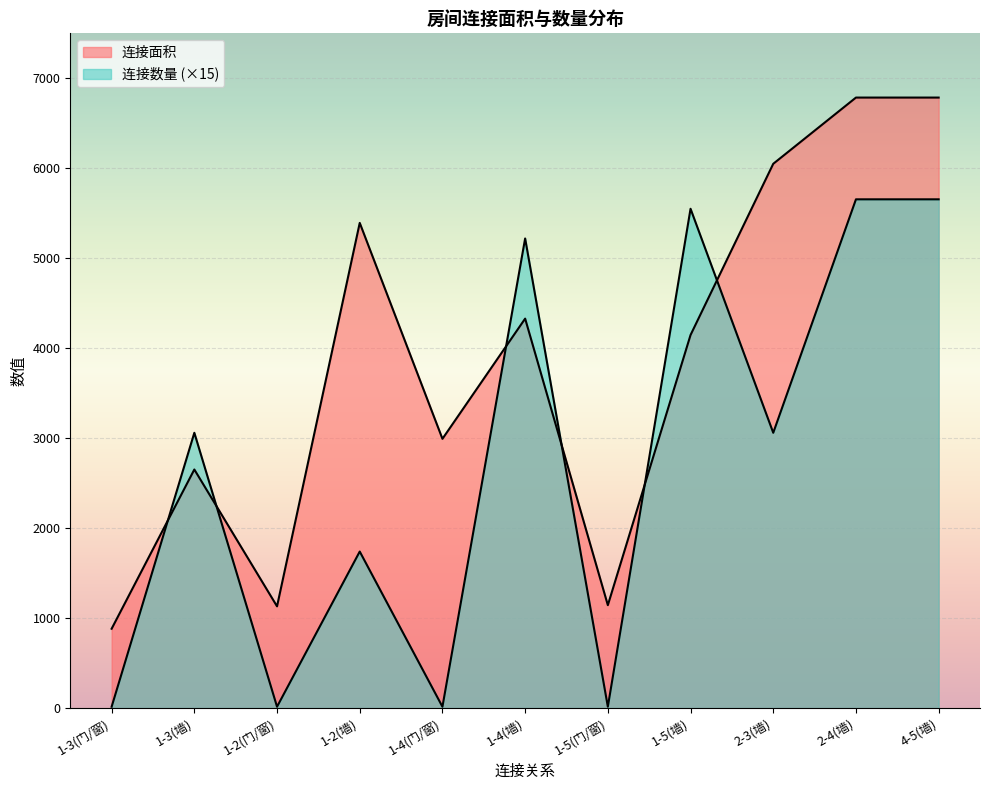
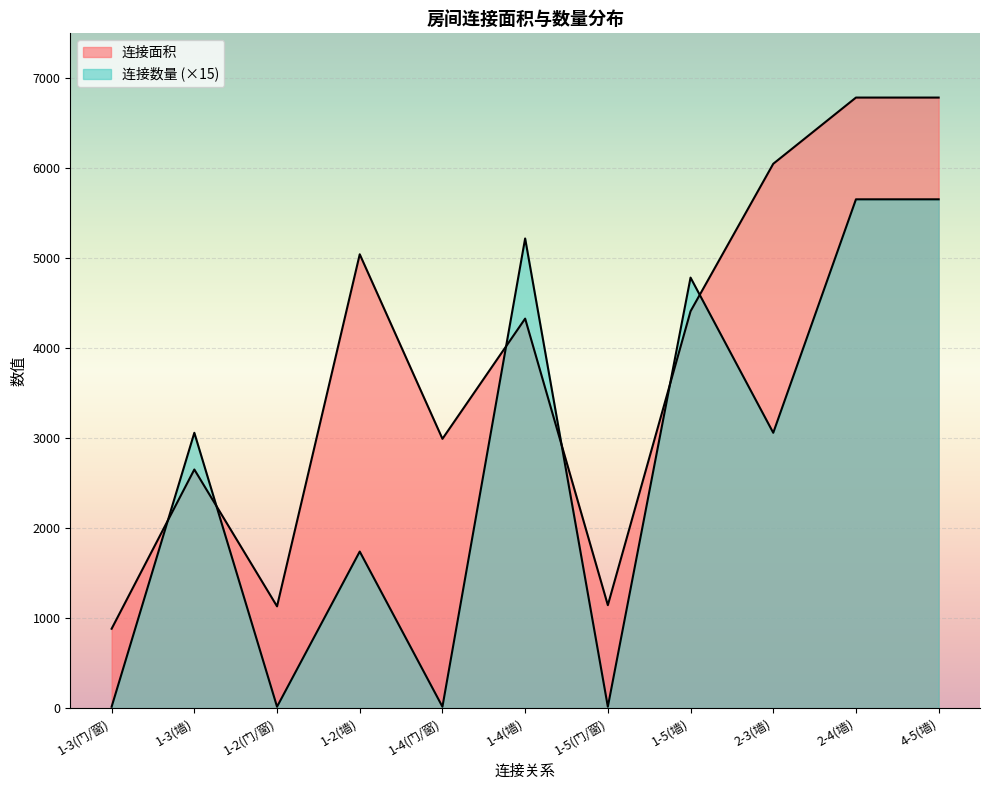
  {
    "连接面积": {
      "1-3(门/窗)": 900,
      "1-3(墙)": 2700,
      "1-2(门/窗)": 1100,
-     "1-2(墙)": 5400,
+     "1-2(墙)": 5000,
      "1-4(门/窗)": 3000,
      "1-4(墙)": 4300,
      "1-5(门/窗)": 1100,
-     "1-5(墙)": 4100,
+     "1-5(墙)": 4400,
      "2-3(墙)": 6100,
      "2-4(墙)": 6800,
      "4-5(墙)": 6800
    },
    "连接数量 (×15)": {
      "1-3(门/窗)": 0,
      "1-3(墙)": 3100,
      "1-2(门/窗)": 0,
      "1-2(墙)": 1700,
      "1-4(门/窗)": 0,
      "1-4(墙)": 5200,
      "1-5(门/窗)": 0,
-     "1-5(墙)": 5600,
+     "1-5(墙)": 4800,
      "2-3(墙)": 3100,
      "2-4(墙)": 5700,
      "4-5(墙)": 5700
    }
  }
